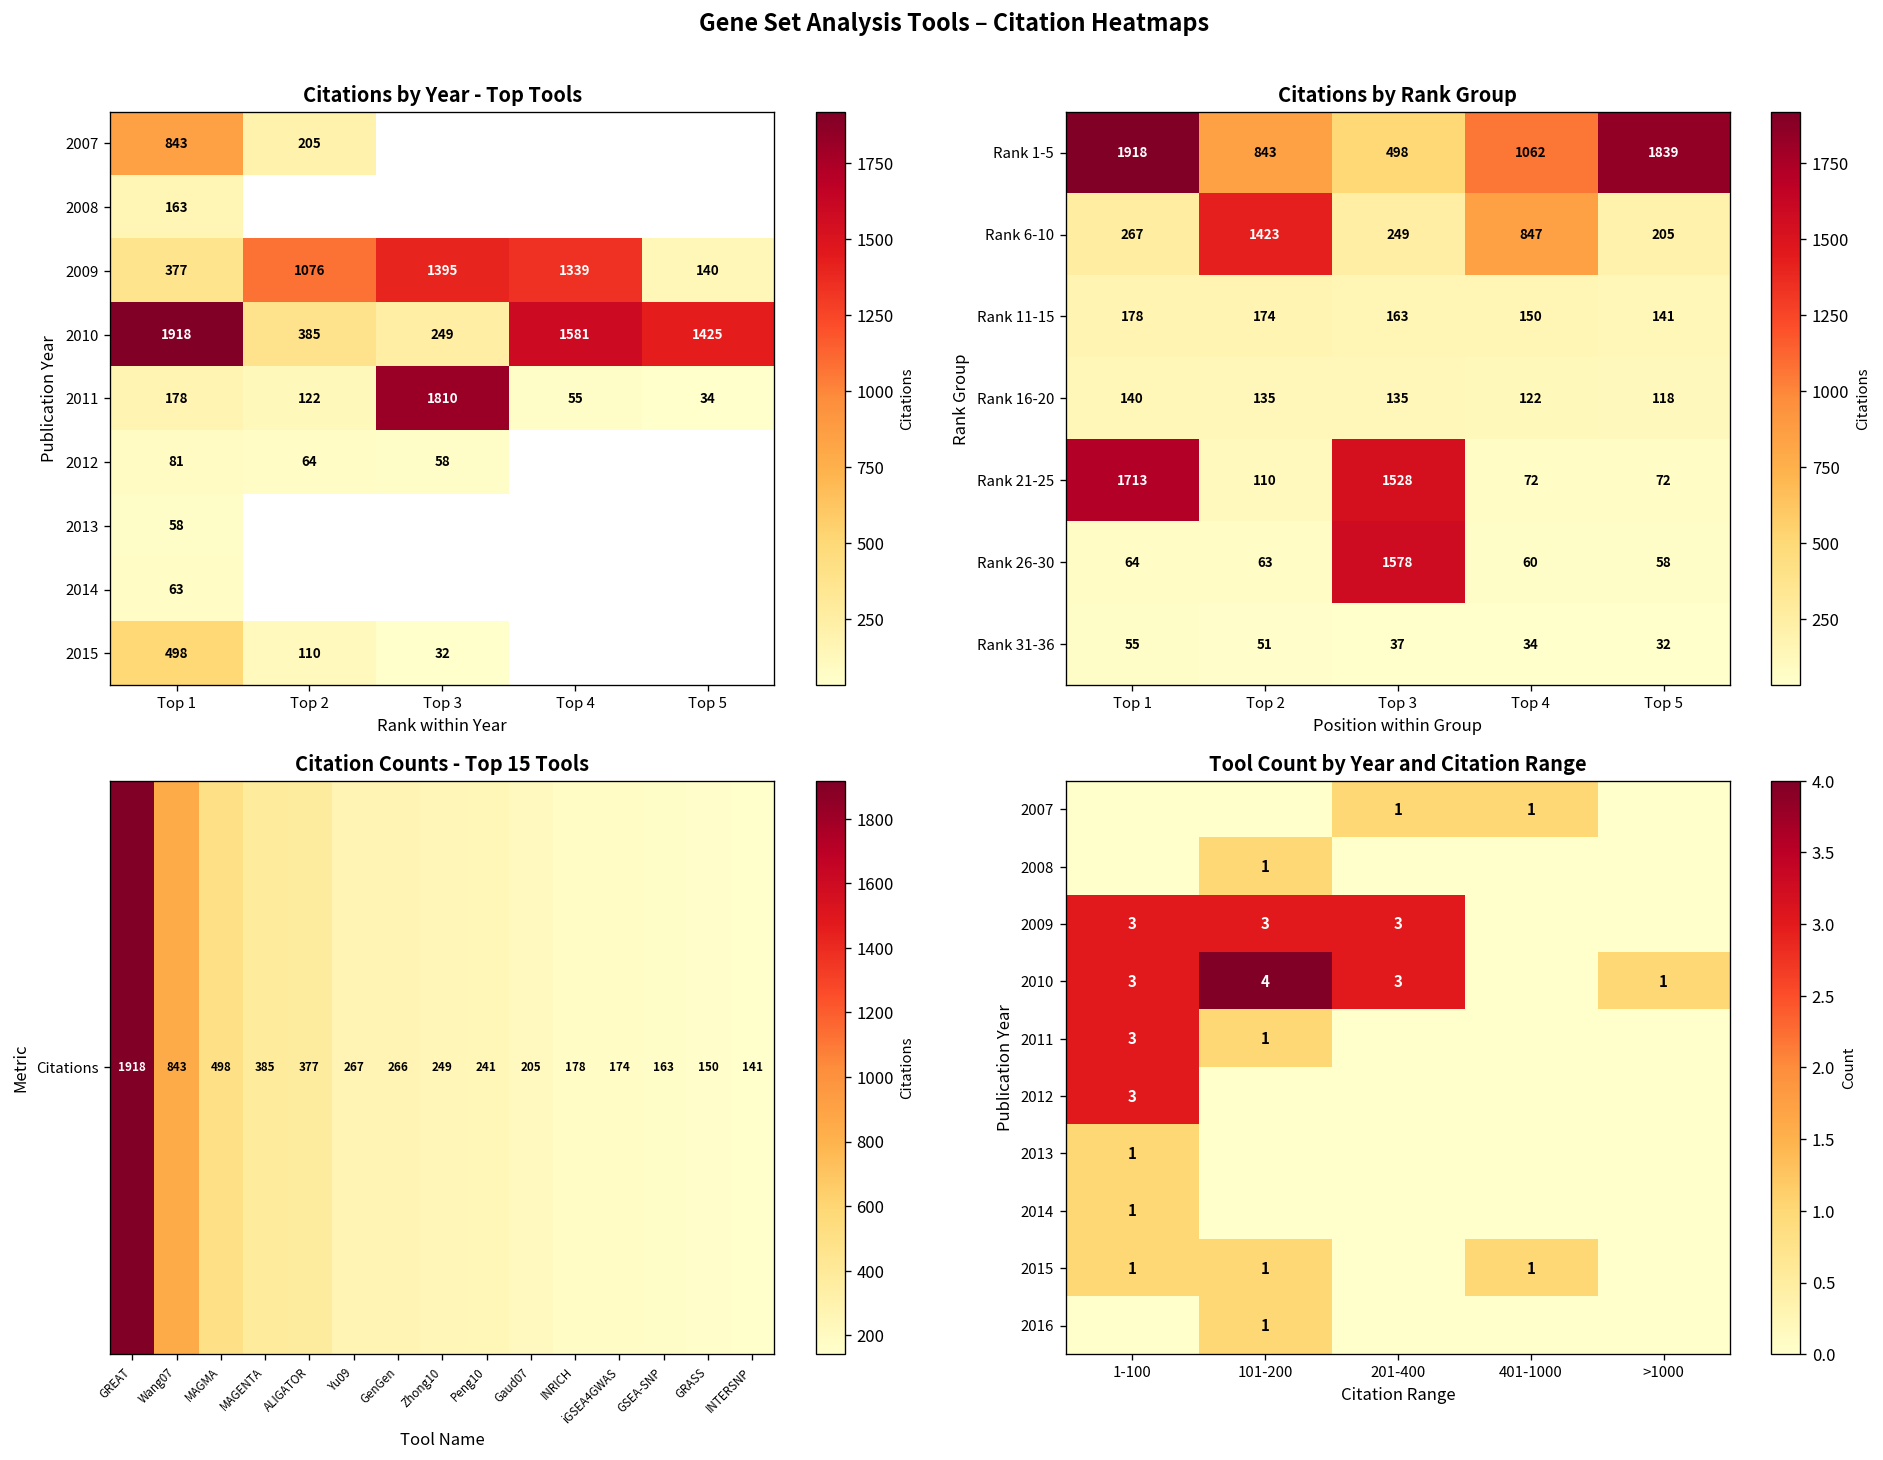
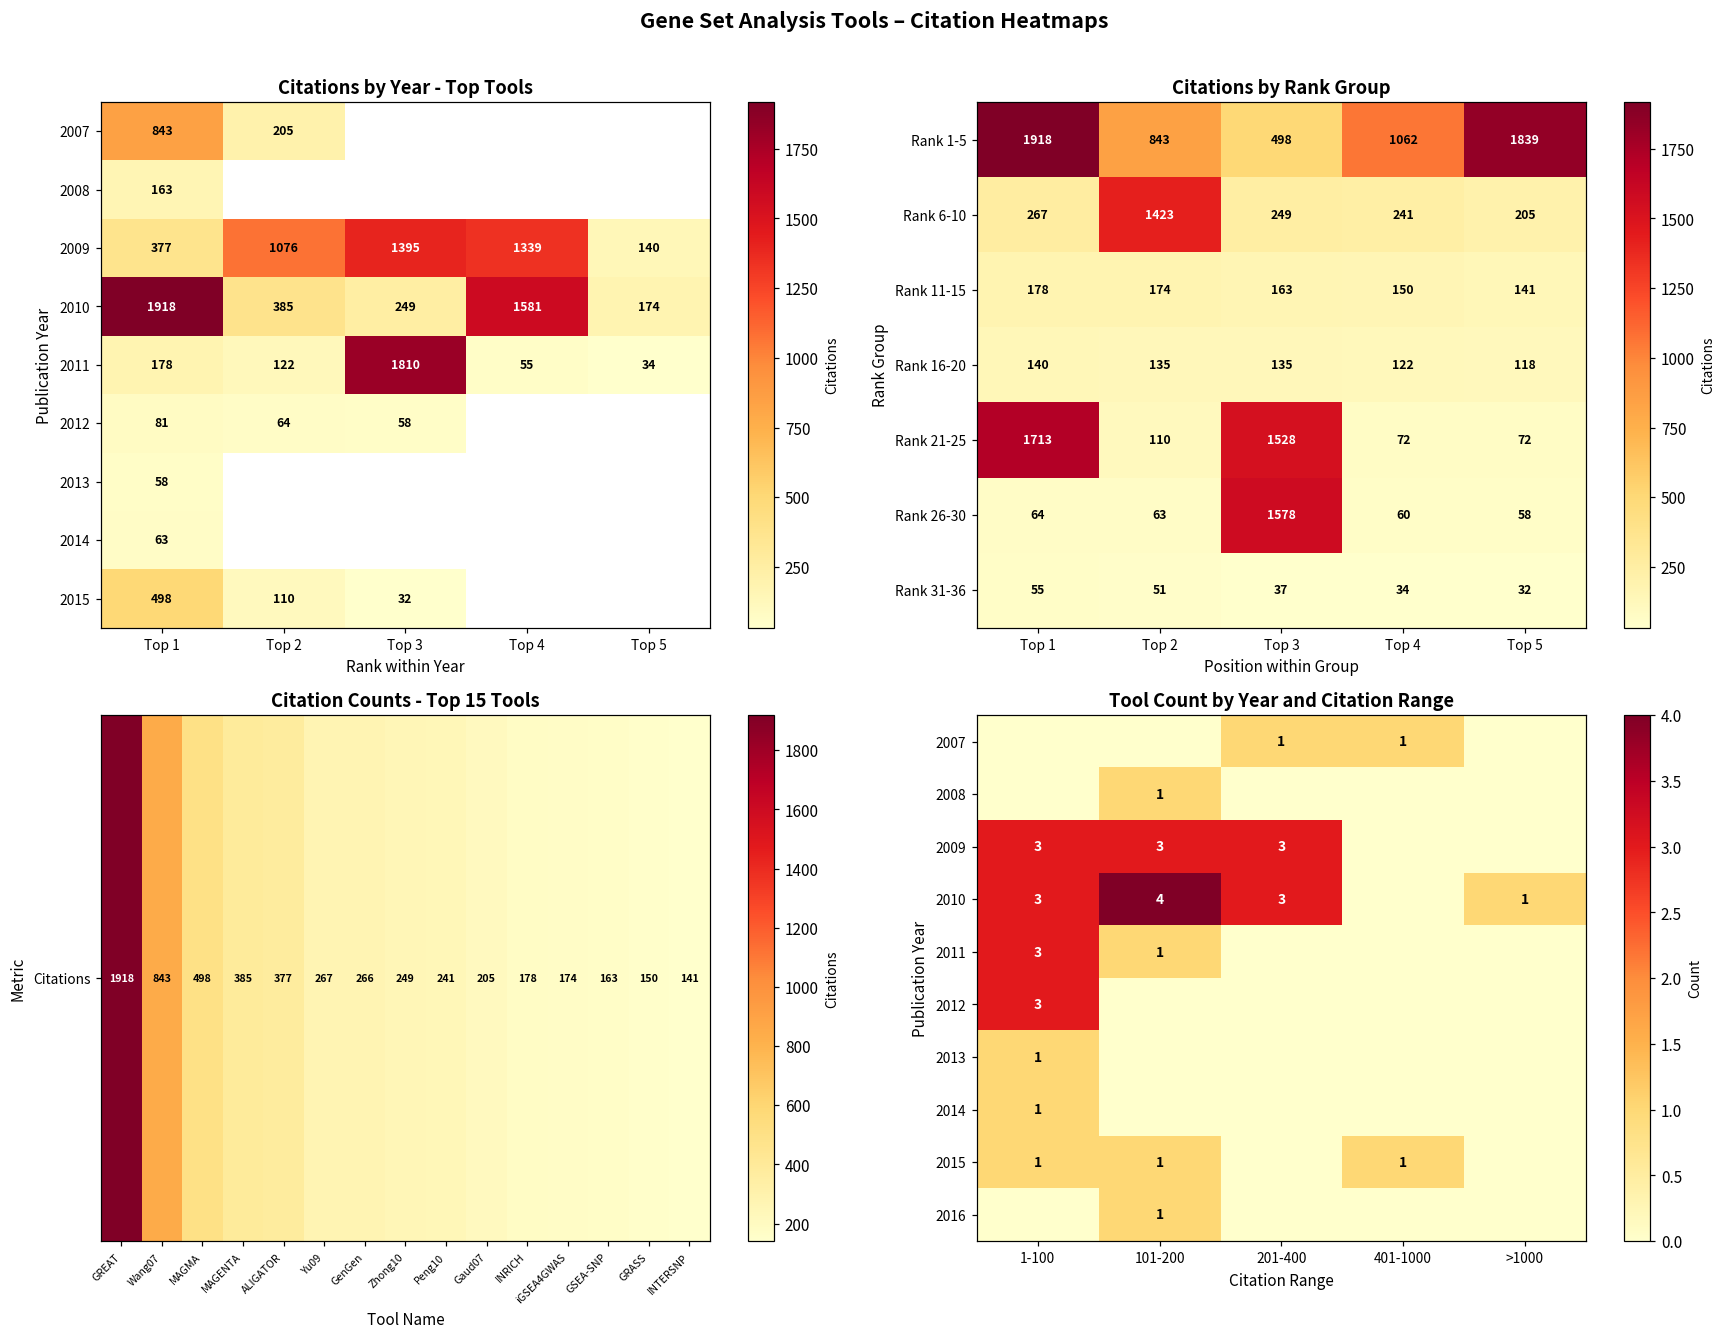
  {
    "Citations by Year - Top Tools": {
      "2007": {
        "Top 1": 843,
        "Top 2": 205
      },
      "2008": {
        "Top 1": 163
      },
      "2009": {
        "Top 1": 377,
        "Top 2": 1076,
        "Top 3": 1395,
        "Top 4": 1339,
        "Top 5": 140
      },
      "2010": {
        "Top 1": 1918,
        "Top 2": 385,
        "Top 3": 249,
        "Top 4": 1581,
-       "Top 5": 1425
+       "Top 5": 174
      },
      "2011": {
        "Top 1": 178,
        "Top 2": 122,
        "Top 3": 1810,
        "Top 4": 55,
        "Top 5": 34
      },
      "2012": {
        "Top 1": 81,
        "Top 2": 64,
        "Top 3": 58
      },
      "2013": {
        "Top 1": 58
      },
      "2014": {
        "Top 1": 63
      },
      "2015": {
        "Top 1": 498,
        "Top 2": 110,
        "Top 3": 32
      }
    },
    "Citations by Rank Group": {
      "Rank 1-5": {
        "Top 1": 1918,
        "Top 2": 843,
        "Top 3": 498,
        "Top 4": 1062,
        "Top 5": 1839
      },
      "Rank 6-10": {
        "Top 1": 267,
        "Top 2": 1423,
        "Top 3": 249,
-       "Top 4": 847,
+       "Top 4": 241,
        "Top 5": 205
      },
      "Rank 11-15": {
        "Top 1": 178,
        "Top 2": 174,
        "Top 3": 163,
        "Top 4": 150,
        "Top 5": 141
      },
      "Rank 16-20": {
        "Top 1": 140,
        "Top 2": 135,
        "Top 3": 135,
        "Top 4": 122,
        "Top 5": 118
      },
      "Rank 21-25": {
        "Top 1": 1713,
        "Top 2": 110,
        "Top 3": 1528,
        "Top 4": 72,
        "Top 5": 72
      },
      "Rank 26-30": {
        "Top 1": 64,
        "Top 2": 63,
        "Top 3": 1578,
        "Top 4": 60,
        "Top 5": 58
      },
      "Rank 31-36": {
        "Top 1": 55,
        "Top 2": 51,
        "Top 3": 37,
        "Top 4": 34,
        "Top 5": 32
      }
    },
    "Citation Counts - Top 15 Tools": {
      "Citations": {
        "GREAT": 1918,
        "Wang07": 843,
        "MAGMA": 498,
        "MAGENTA": 385,
        "ALIGATOR": 377,
        "Yu09": 267,
        "GenGen": 266,
        "Zhong10": 249,
        "Peng10": 241,
        "Gaud07": 205,
        "INRICH": 178,
        "iGSEA4GWAS": 174,
        "GSEA-SNP": 163,
        "GRASS": 150,
        "INTERSNP": 141
      }
    },
    "Tool Count by Year and Citation Range": {
      "2007": {
        "201-400": 1,
        "401-1000": 1
      },
      "2008": {
        "101-200": 1
      },
      "2009": {
        "1-100": 3,
        "101-200": 3,
        "201-400": 3
      },
      "2010": {
        "1-100": 3,
        "101-200": 4,
        "201-400": 3,
        ">1000": 1
      },
      "2011": {
        "1-100": 3,
        "101-200": 1
      },
      "2012": {
        "1-100": 3
      },
      "2013": {
        "1-100": 1
      },
      "2014": {
        "1-100": 1
      },
      "2015": {
        "1-100": 1,
        "101-200": 1,
        "401-1000": 1
      },
      "2016": {
        "101-200": 1
      }
    }
  }
